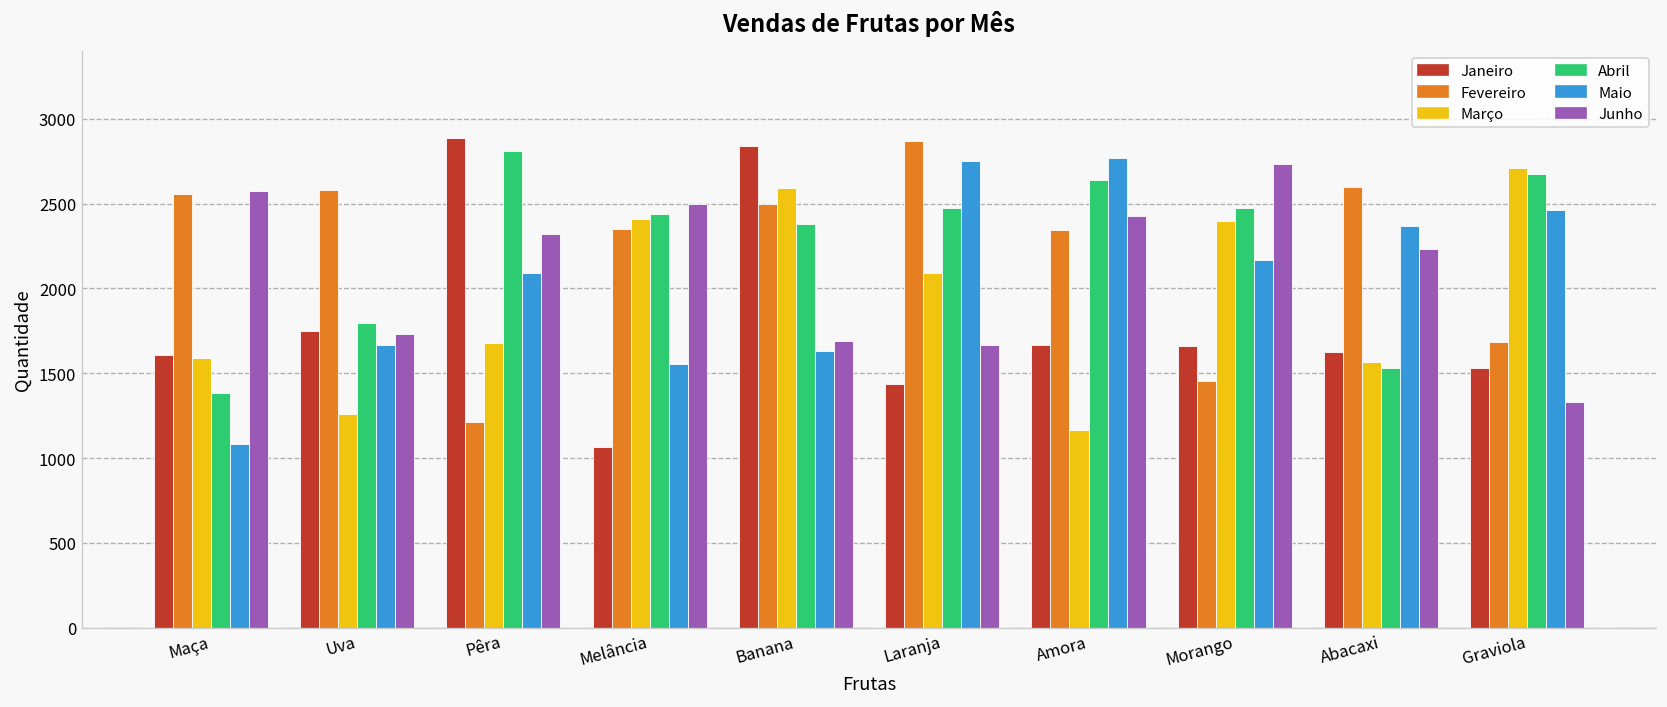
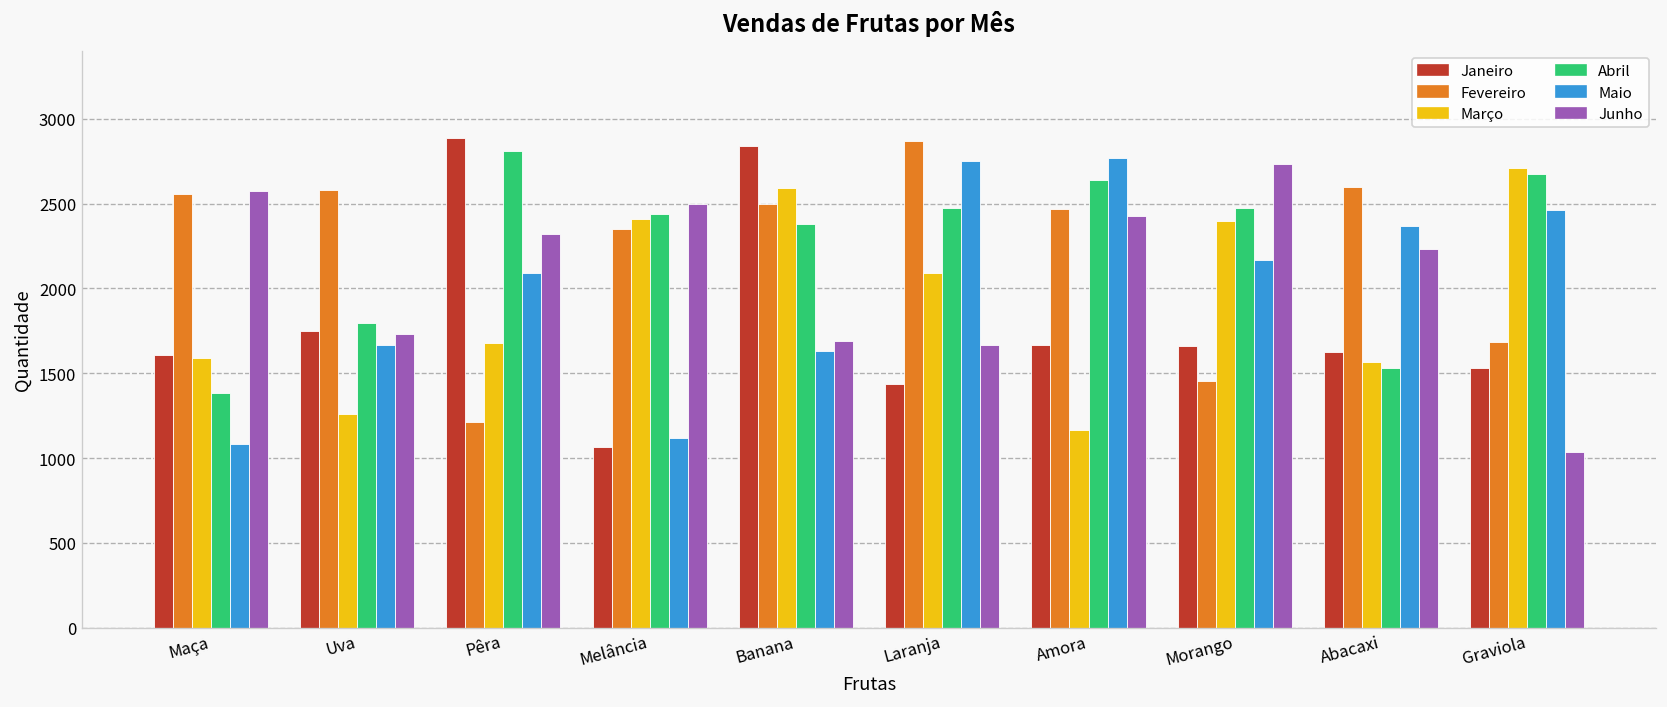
  {
    "Janeiro": {
      "Maça": 1610,
      "Uva": 1750,
      "Pêra": 2890,
      "Melância": 1070,
      "Banana": 2840,
      "Laranja": 1440,
      "Amora": 1670,
      "Morango": 1660,
      "Abacaxi": 1620,
      "Graviola": 1530
    },
    "Fevereiro": {
      "Maça": 2560,
      "Uva": 2580,
      "Pêra": 1210,
      "Melância": 2350,
      "Banana": 2500,
      "Laranja": 2870,
-     "Amora": 2350,
+     "Amora": 2470,
      "Morango": 1450,
      "Abacaxi": 2600,
      "Graviola": 1680
    },
    "Março": {
      "Maça": 1590,
      "Uva": 1260,
      "Pêra": 1680,
      "Melância": 2410,
      "Banana": 2590,
      "Laranja": 2090,
      "Amora": 1170,
      "Morango": 2400,
      "Abacaxi": 1570,
      "Graviola": 2710
    },
    "Abril": {
      "Maça": 1380,
      "Uva": 1800,
      "Pêra": 2810,
      "Melância": 2440,
      "Banana": 2380,
      "Laranja": 2470,
      "Amora": 2640,
      "Morango": 2470,
      "Abacaxi": 1530,
      "Graviola": 2680
    },
    "Maio": {
      "Maça": 1090,
      "Uva": 1670,
      "Pêra": 2090,
-     "Melância": 1550,
+     "Melância": 1120,
      "Banana": 1630,
      "Laranja": 2750,
      "Amora": 2770,
      "Morango": 2170,
      "Abacaxi": 2370,
      "Graviola": 2460
    },
    "Junho": {
      "Maça": 2570,
      "Uva": 1730,
      "Pêra": 2320,
      "Melância": 2500,
      "Banana": 1690,
      "Laranja": 1670,
      "Amora": 2430,
      "Morango": 2730,
      "Abacaxi": 2240,
-     "Graviola": 1330
+     "Graviola": 1040
    }
  }
